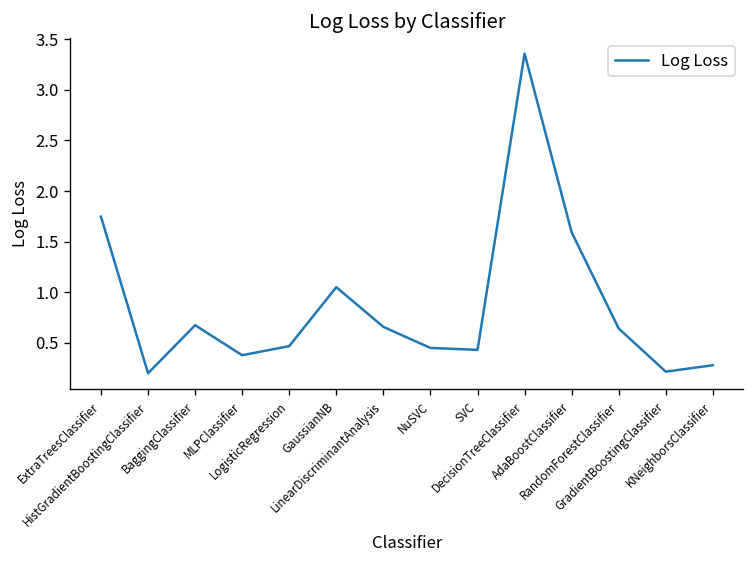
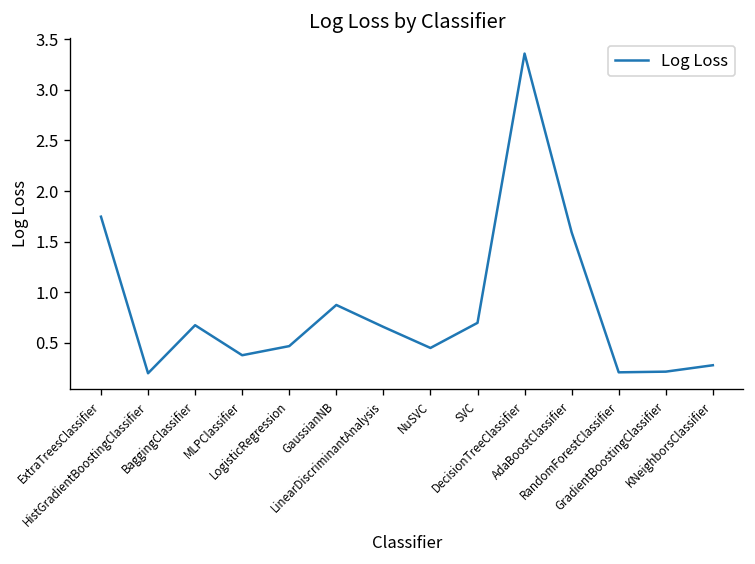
  {
    "ExtraTreesClassifier": 1.7,
    "HistGradientBoostingClassifier": 0.2,
    "BaggingClassifier": 0.7,
    "MLPClassifier": 0.4,
    "LogisticRegression": 0.5,
-   "GaussianNB": 1.1,
+   "GaussianNB": 0.9,
    "LinearDiscriminantAnalysis": 0.7,
    "NuSVC": 0.5,
-   "SVC": 0.4,
+   "SVC": 0.7,
    "DecisionTreeClassifier": 3.4,
    "AdaBoostClassifier": 1.6,
-   "RandomForestClassifier": 0.6,
+   "RandomForestClassifier": 0.2,
    "GradientBoostingClassifier": 0.2,
    "KNeighborsClassifier": 0.3
  }
